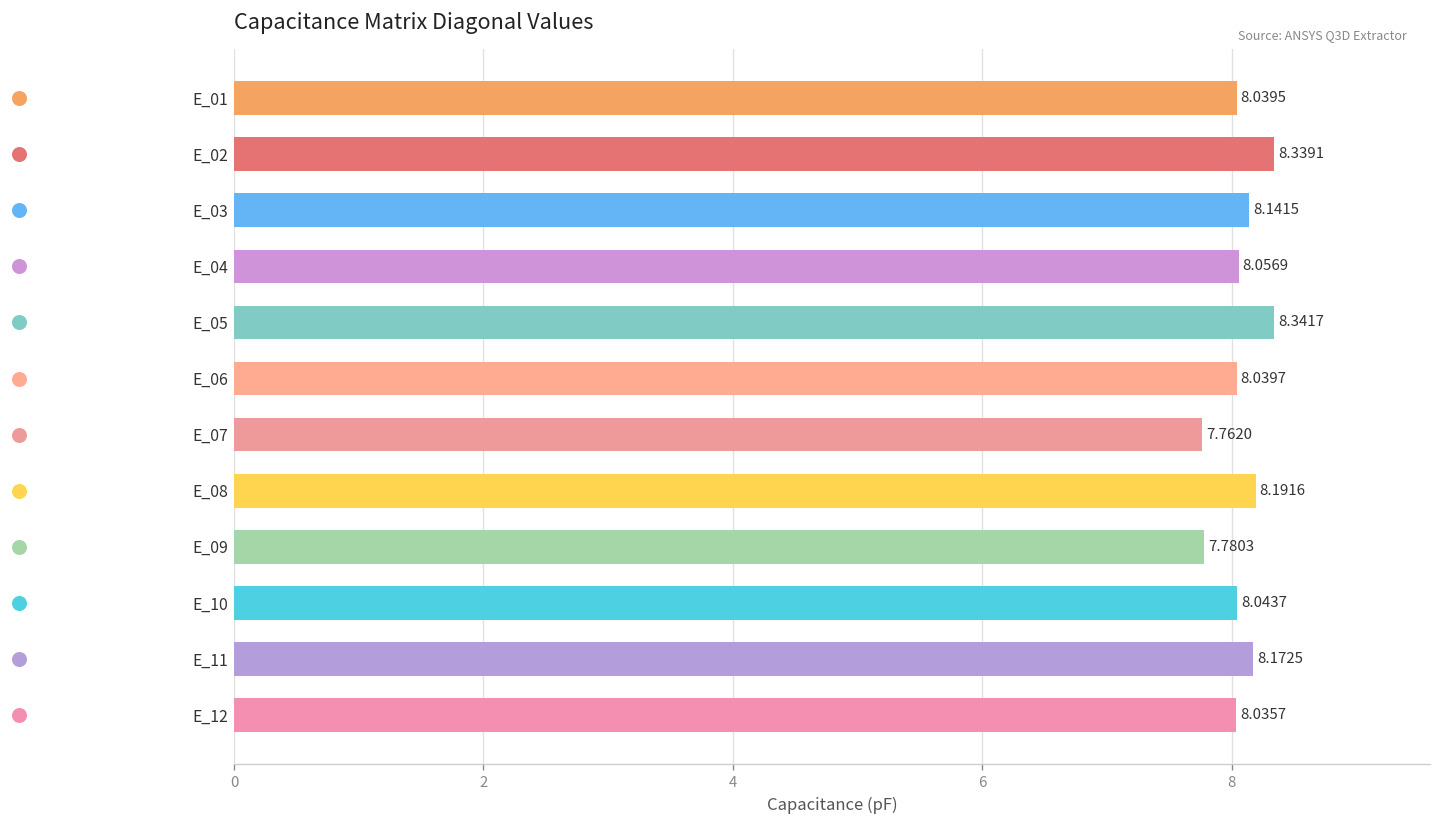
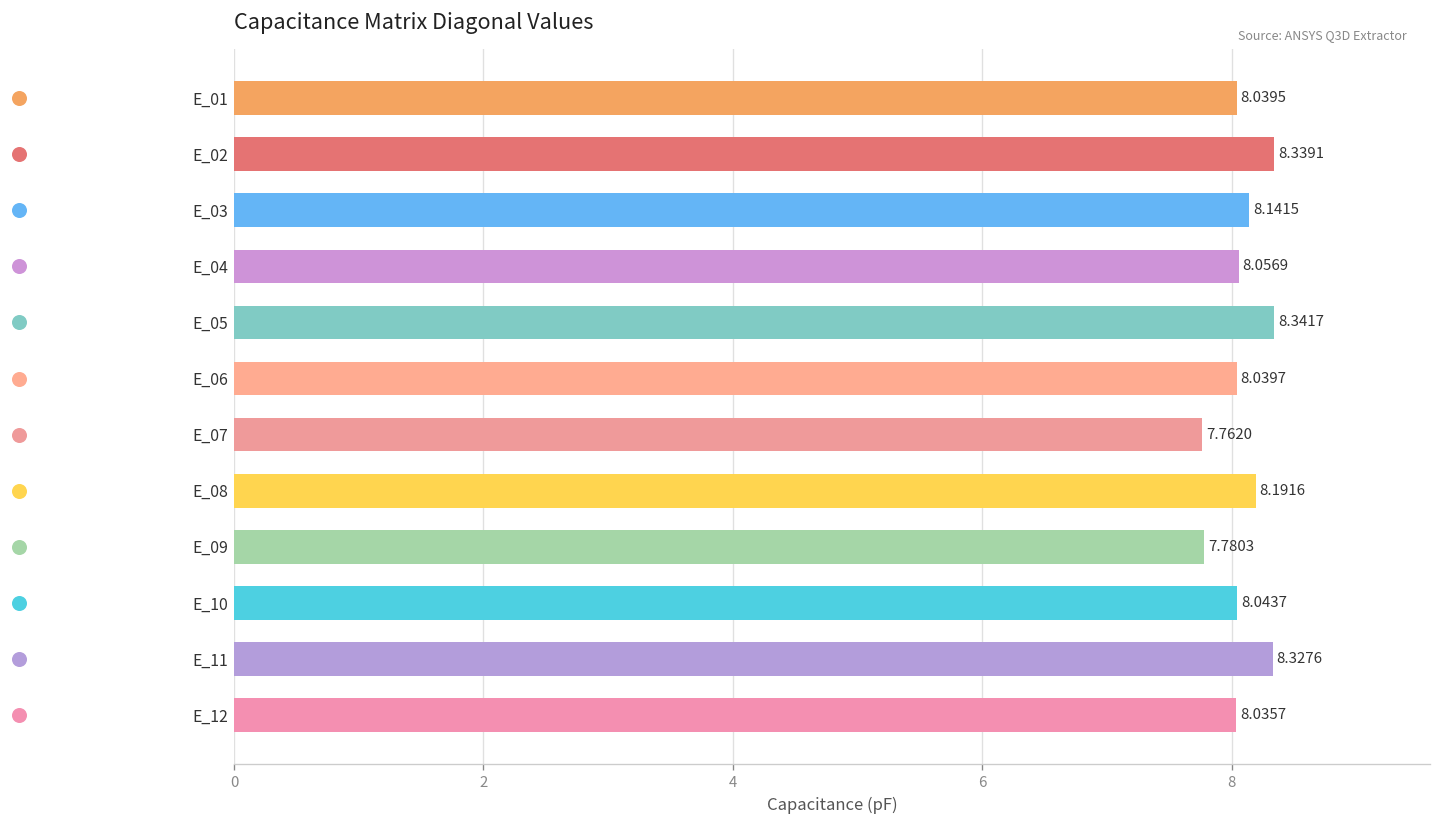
  {
    "E_01": 8.0395,
    "E_02": 8.3391,
    "E_03": 8.1415,
    "E_04": 8.0569,
    "E_05": 8.3417,
    "E_06": 8.0397,
    "E_07": 7.7620,
    "E_08": 8.1916,
    "E_09": 7.7803,
    "E_10": 8.0437,
-   "E_11": 8.1725,
+   "E_11": 8.3276,
    "E_12": 8.0357
  }
